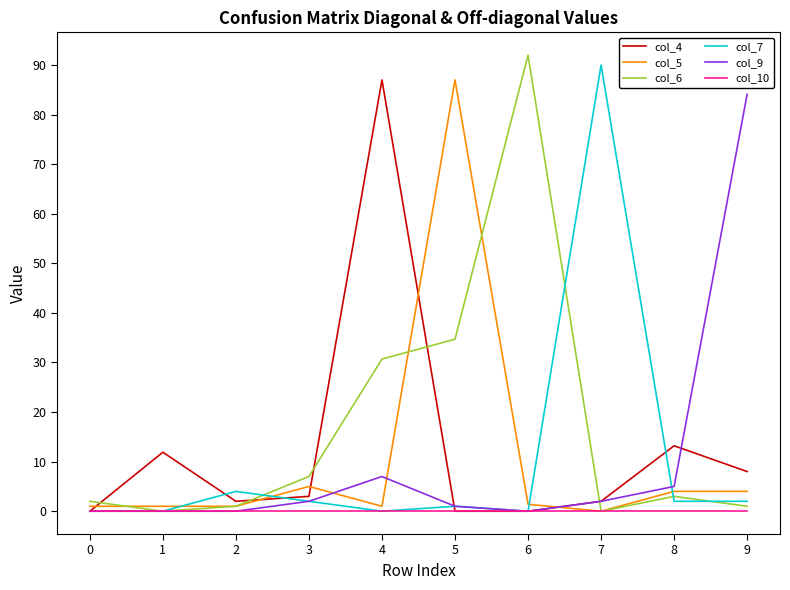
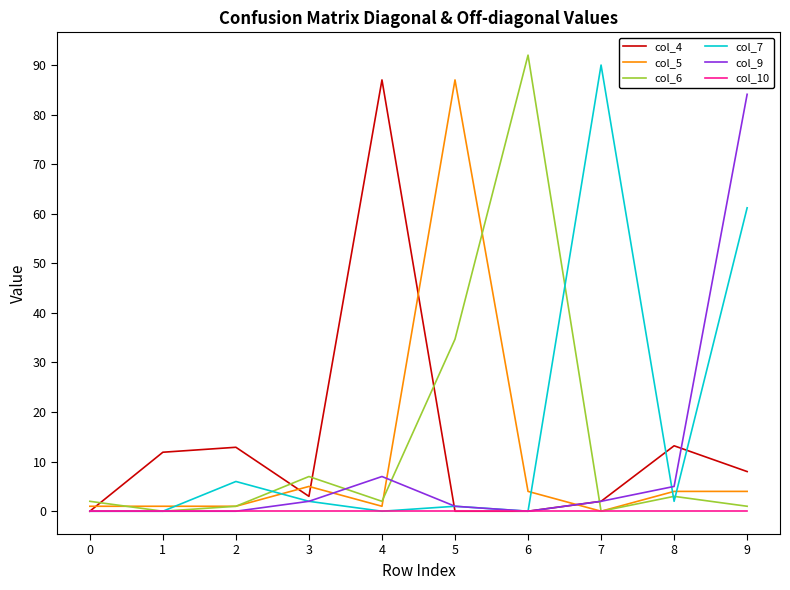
  {
    "col_4": {
      "1": 12,
-     "2": 2,
+     "2": 13,
      "3": 3,
      "4": 87,
      "8": 13,
      "9": 8
    },
    "col_5": {
      "0": 1,
      "1": 1,
      "3": 5,
      "4": 1,
      "5": 87,
-     "6": 1,
+     "6": 4,
      "8": 4,
      "9": 4
    },
    "col_6": {
      "0": 2,
      "3": 7,
-     "4": 31,
+     "4": 2,
      "5": 35,
      "6": 92,
      "8": 3,
      "9": 1
    },
    "col_7": {
-     "2": 4,
+     "2": 6,
      "7": 90,
      "8": 2,
-     "9": 2
+     "9": 61
    },
    "col_9": {
      "4": 7,
      "8": 5,
      "9": 84
    },
    "col_10": {
      "3": 0,
      "8": 0,
      "9": 0
    }
  }
